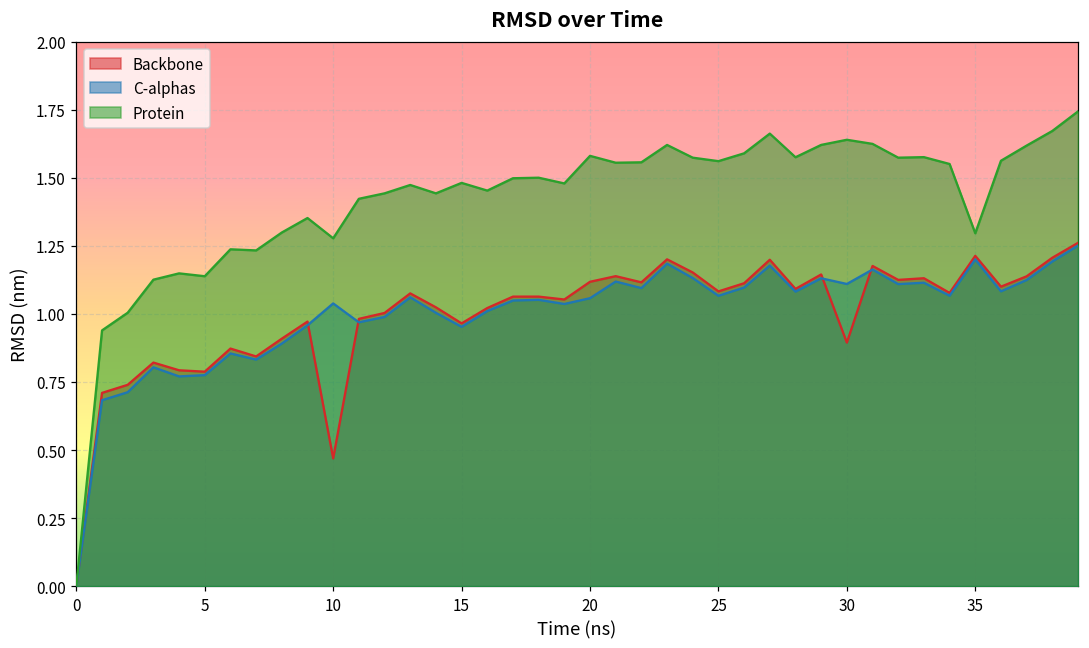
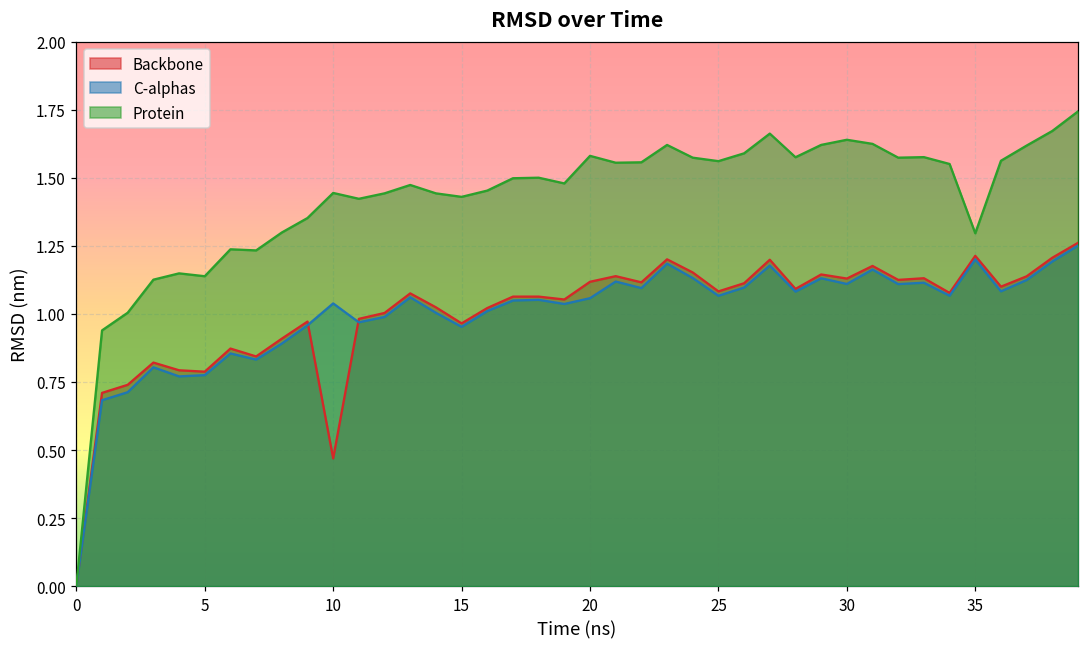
  {
    "Backbone": {
      "5": 0.79,
      "10": 0.47,
      "15": 0.97,
      "20": 1.12,
      "25": 1.08,
-     "30": 0.89,
+     "30": 1.13,
      "35": 1.21
    },
    "C-alphas": {
      "5": 0.78,
      "10": 1.04,
      "15": 0.95,
      "20": 1.06,
      "25": 1.07,
      "30": 1.11,
      "35": 1.20
    },
    "Protein": {
      "5": 1.14,
-     "10": 1.28,
-     "15": 1.48,
+     "10": 1.44,
+     "15": 1.43,
      "20": 1.58,
      "25": 1.56,
      "30": 1.64,
      "35": 1.30
    }
  }
